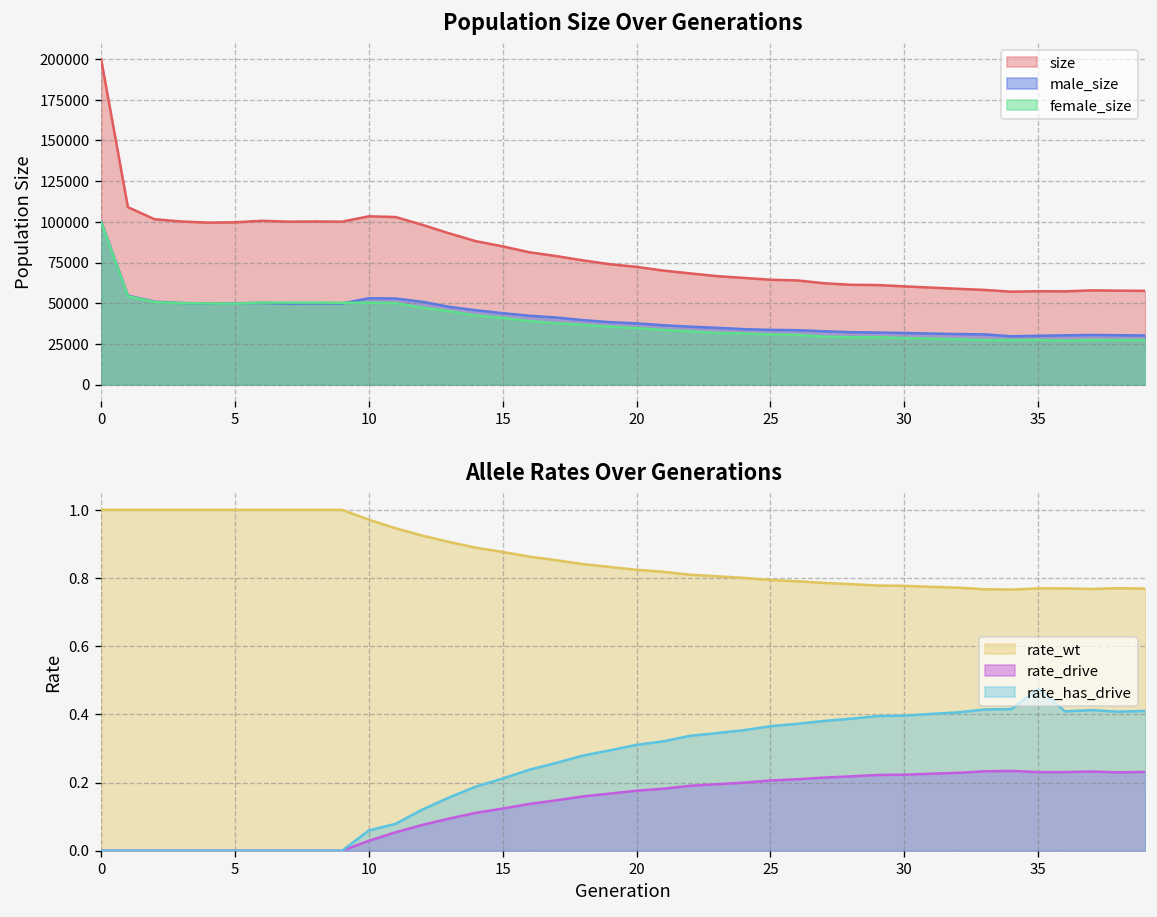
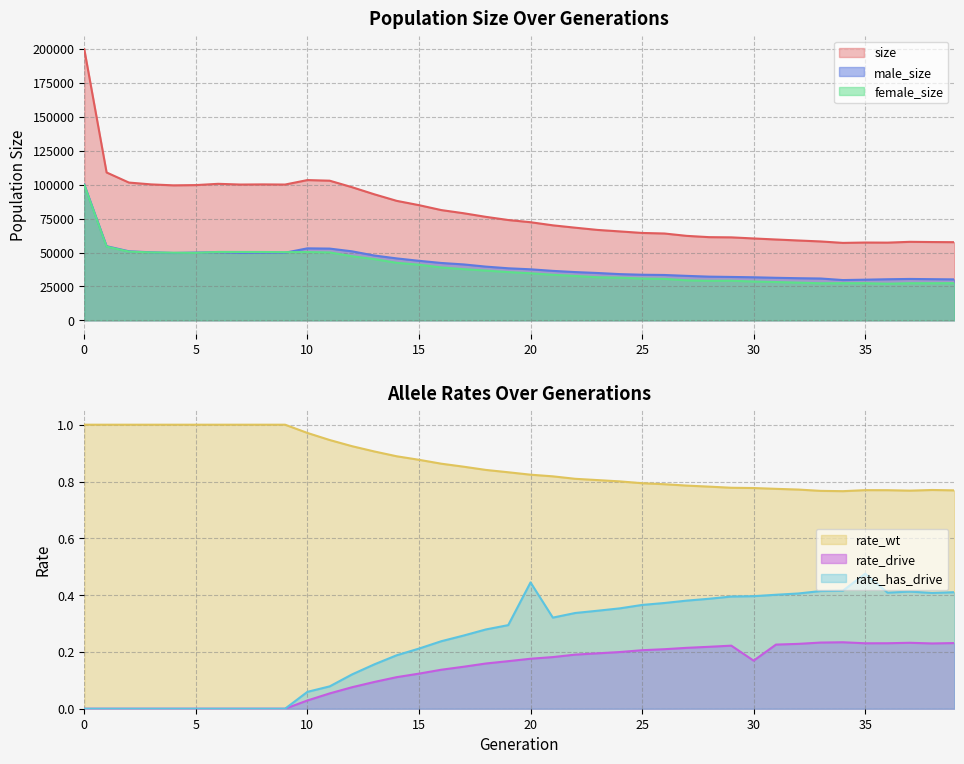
  {
    "Population Size Over Generations": {
      "size": {
        "0": 200000,
        "5": 100000,
        "10": 103000,
        "15": 85000,
        "20": 72000,
        "25": 64000,
        "30": 60000,
        "35": 57000
      },
      "male_size": {
        "10": 53000,
        "15": 44000,
        "20": 38000,
        "25": 34000,
        "30": 32000,
        "35": 30000
      },
      "female_size": {
        "10": 50000,
        "15": 41000,
        "20": 35000,
        "25": 31000,
        "30": 29000,
        "35": 27000
      }
    },
    "Allele Rates Over Generations": {
      "rate_wt": {
        "0": 1.00,
        "5": 1.00,
        "10": 0.97,
        "15": 0.88,
        "20": 0.82,
        "25": 0.79,
        "30": 0.78,
        "35": 0.77
      },
      "rate_drive": {
        "10": 0.03,
        "15": 0.12,
        "20": 0.18,
        "25": 0.21,
-       "30": 0.22,
+       "30": 0.17,
        "35": 0.23
      },
      "rate_has_drive": {
        "10": 0.06,
        "15": 0.21,
-       "20": 0.31,
+       "20": 0.44,
        "25": 0.37,
        "30": 0.40
      }
    }
  }
